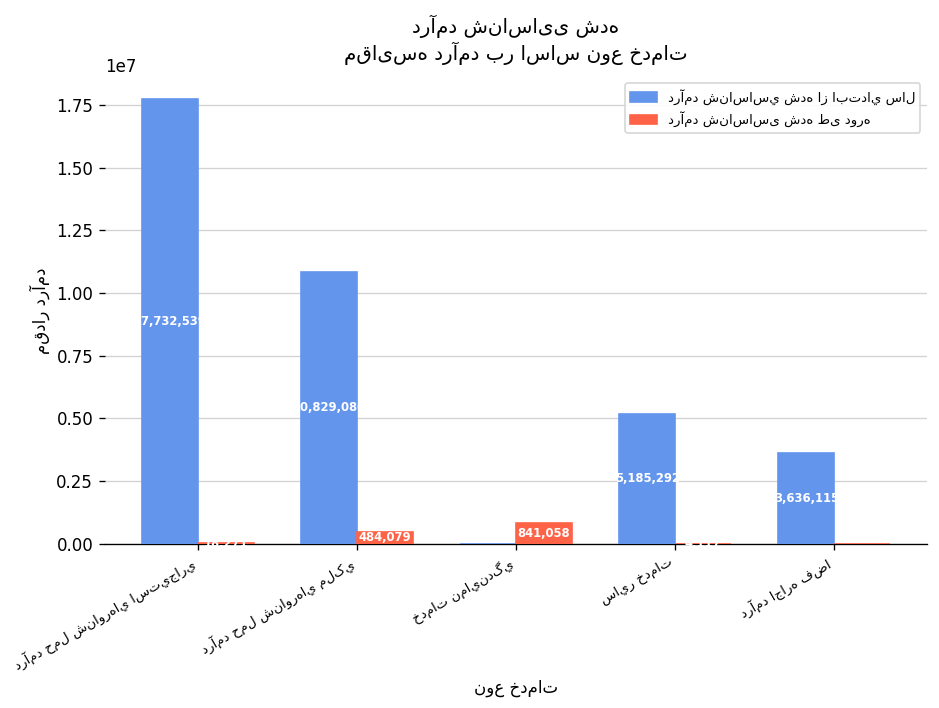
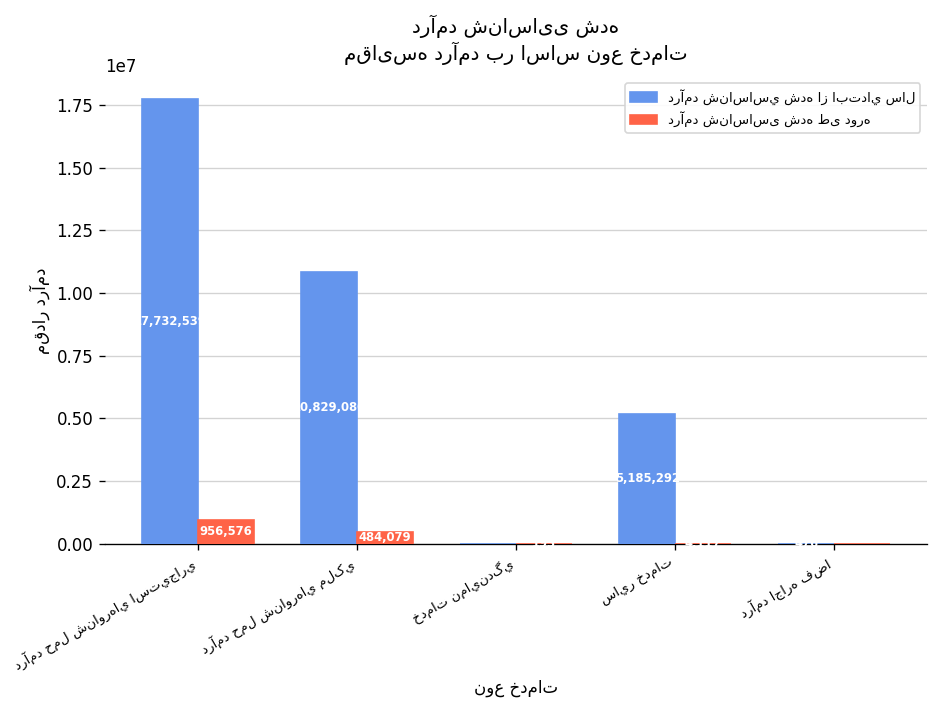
  {
    "درآمد شناساسي شده از ابتداي سال": {
      "خدمات نمايندگي": 0,
-     "درآمد اجاره فضا": 3600000
+     "درآمد اجاره فضا": 0
    },
    "درآمد شناساسی شده طی دوره": {
-     "درآمد حمل شناورهاي استيجاري": 0,
-     "خدمات نمايندگي": 800000,
+     "درآمد حمل شناورهاي استيجاري": 1000000,
+     "خدمات نمايندگي": 0,
      "درآمد اجاره فضا": 0
    }
  }
